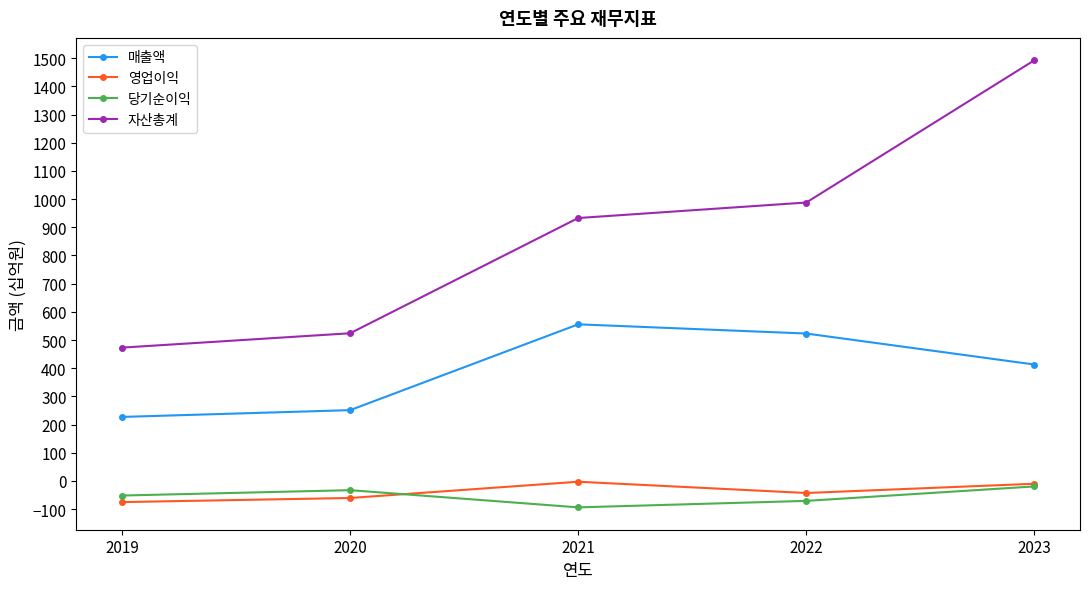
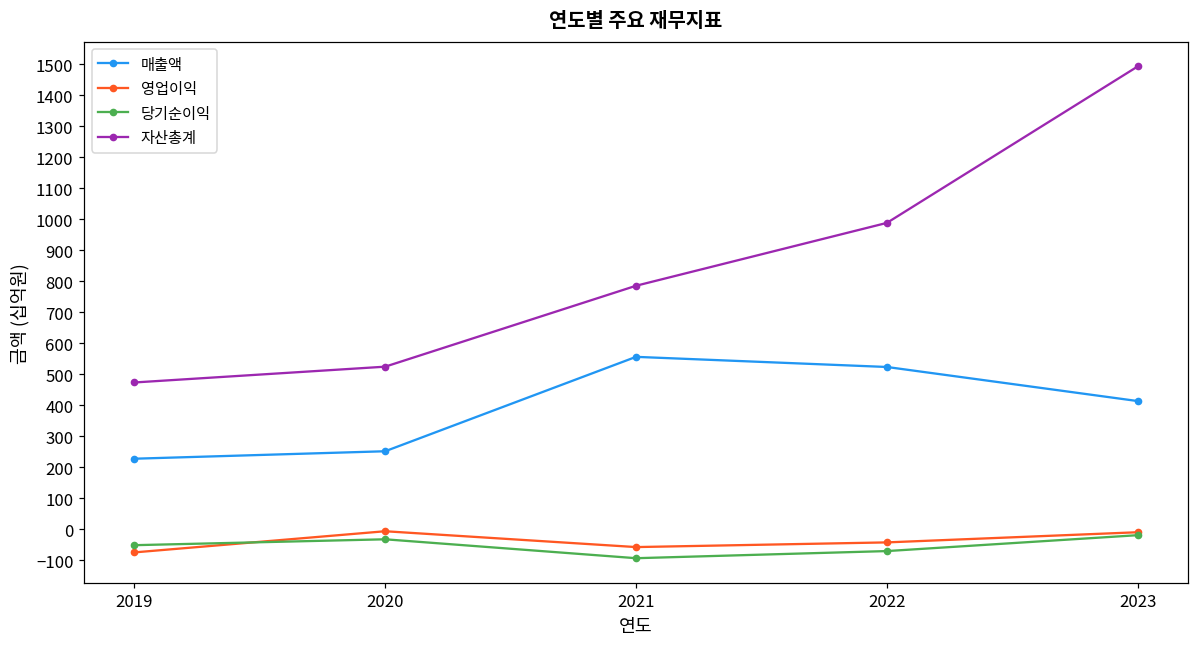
  {
    "매출액": {
      "2019": 230,
      "2020": 250,
      "2021": 560,
      "2022": 520,
      "2023": 410
    },
    "영업이익": {
      "2019": -80,
-     "2020": -60,
-     "2021": 0,
+     "2020": -10,
+     "2021": -60,
      "2022": -40,
      "2023": -10
    },
    "당기순이익": {
      "2019": -50,
      "2020": -30,
      "2021": -90,
      "2022": -70,
      "2023": -20
    },
    "자산총계": {
      "2019": 470,
      "2020": 520,
-     "2021": 930,
+     "2021": 790,
      "2022": 990,
      "2023": 1490
    }
  }
